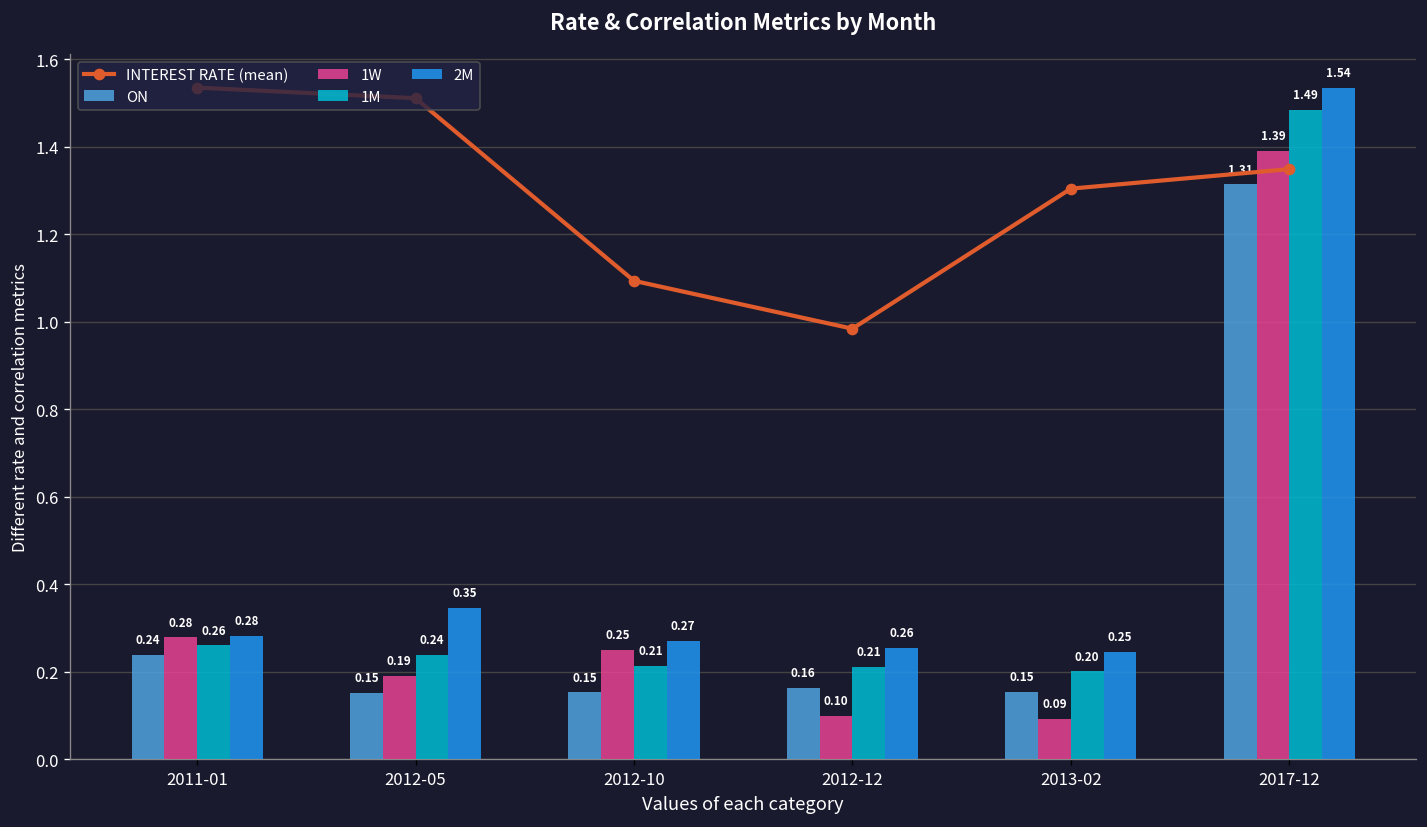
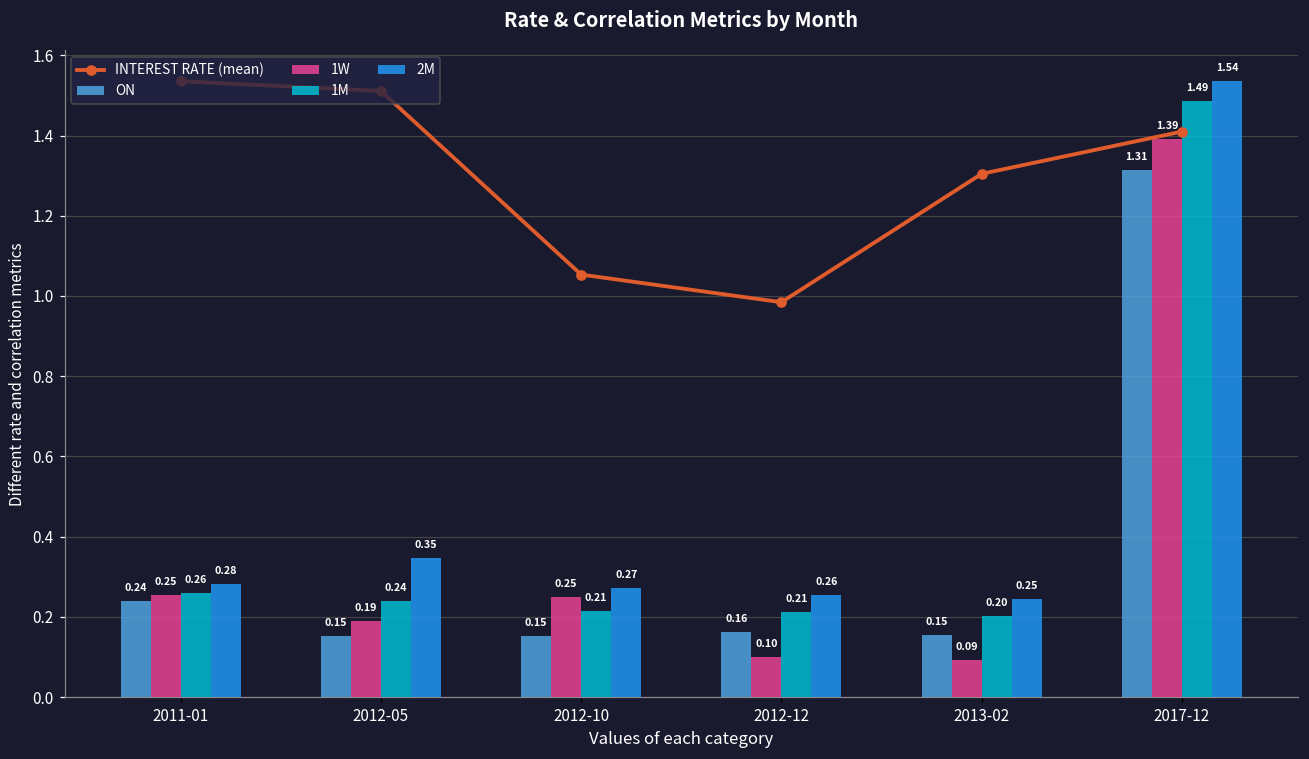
  {
    "INTEREST RATE (mean)": {
-     "2012-10": 1.09,
+     "2012-10": 1.05,
      "2012-12": 0.98,
      "2013-02": 1.30,
-     "2017-12": 1.35
+     "2017-12": 1.41
    },
    "1W": {
-     "2011-01": 0.28,
+     "2011-01": 0.25,
      "2012-05": 0.19,
      "2012-10": 0.25,
      "2012-12": 0.10,
      "2013-02": 0.09,
      "2017-12": 1.39
    }
  }
